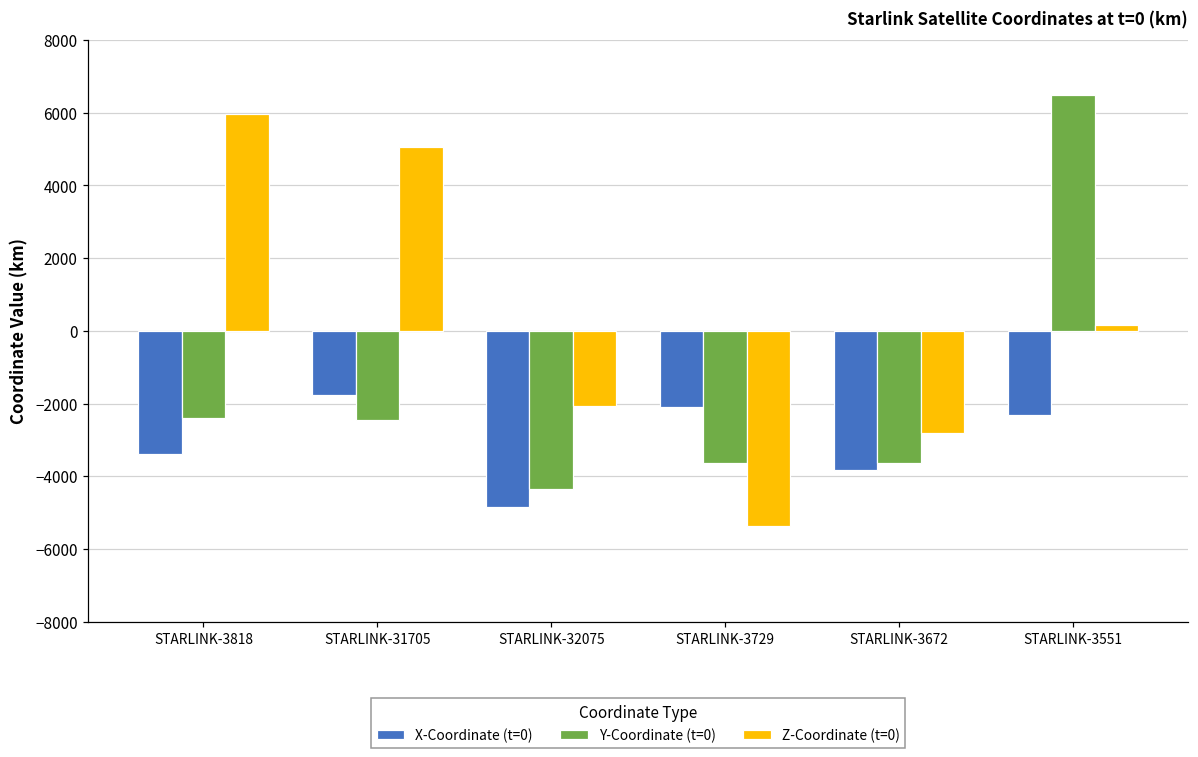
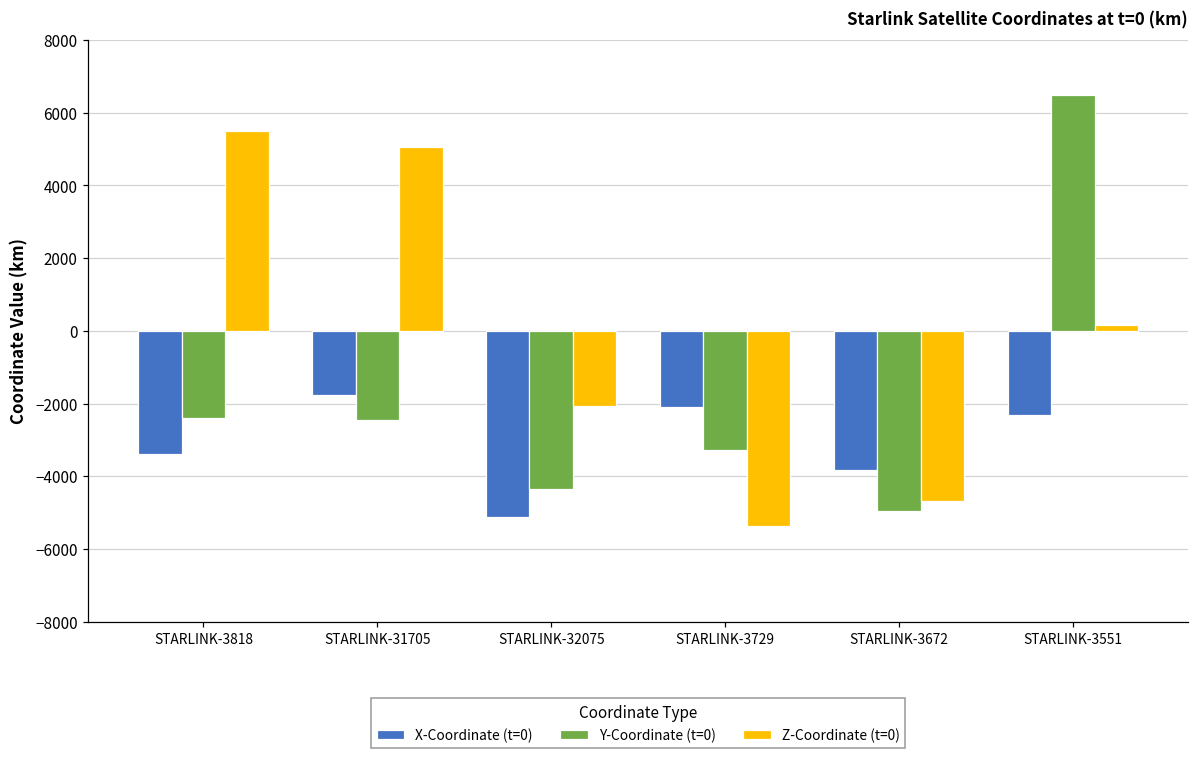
  {
    "X-Coordinate (t=0)": {
      "STARLINK-3818": -3400,
      "STARLINK-31705": -1800,
-     "STARLINK-32075": -4800,
+     "STARLINK-32075": -5100,
      "STARLINK-3729": -2100,
      "STARLINK-3672": -3800,
      "STARLINK-3551": -2300
    },
    "Y-Coordinate (t=0)": {
      "STARLINK-3818": -2400,
      "STARLINK-31705": -2500,
      "STARLINK-32075": -4400,
-     "STARLINK-3729": -3600,
-     "STARLINK-3672": -3600,
+     "STARLINK-3729": -3300,
+     "STARLINK-3672": -4900,
      "STARLINK-3551": 6500
    },
    "Z-Coordinate (t=0)": {
-     "STARLINK-3818": 6000,
+     "STARLINK-3818": 5500,
      "STARLINK-31705": 5100,
      "STARLINK-32075": -2100,
      "STARLINK-3729": -5400,
-     "STARLINK-3672": -2800,
+     "STARLINK-3672": -4700,
      "STARLINK-3551": 100
    }
  }
